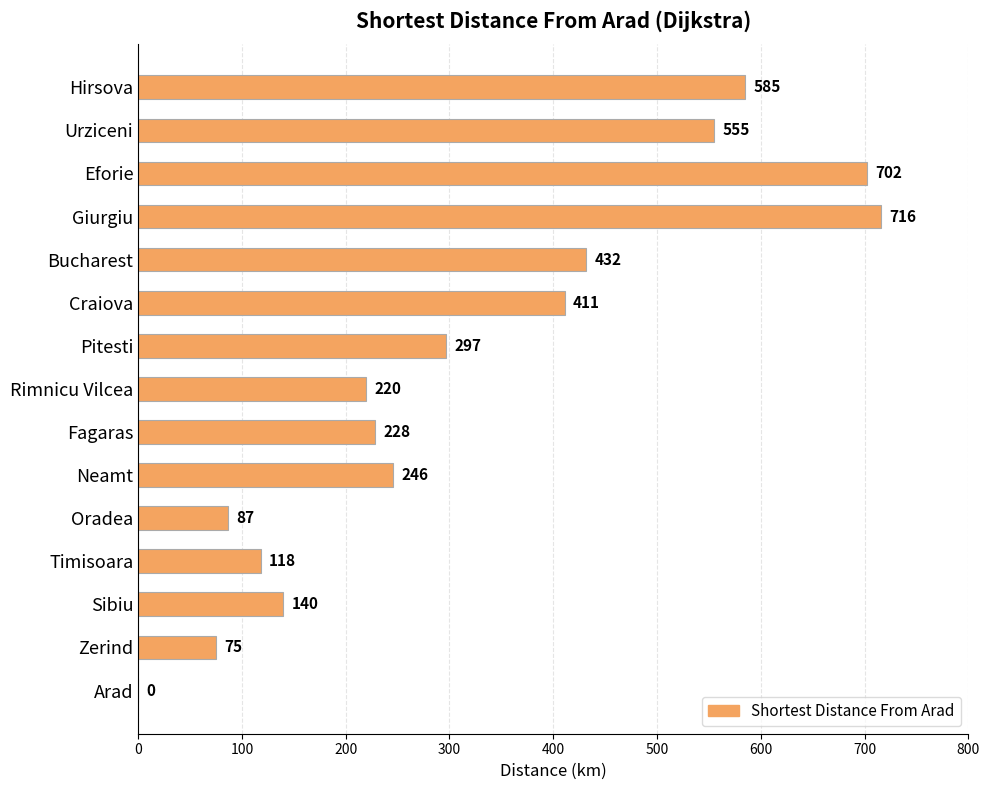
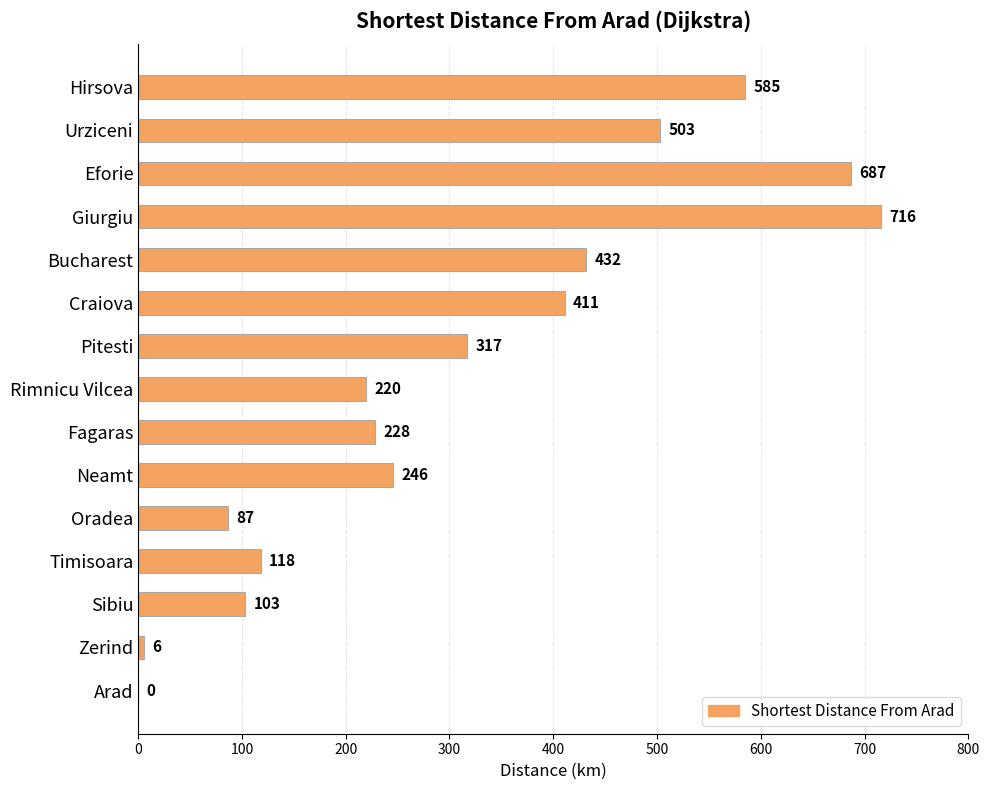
  {
    "Hirsova": 585,
-   "Urziceni": 555,
-   "Eforie": 702,
+   "Urziceni": 503,
+   "Eforie": 687,
    "Giurgiu": 716,
    "Bucharest": 432,
    "Craiova": 411,
-   "Pitesti": 297,
+   "Pitesti": 317,
    "Rimnicu Vilcea": 220,
    "Fagaras": 228,
    "Neamt": 246,
    "Oradea": 87,
    "Timisoara": 118,
-   "Sibiu": 140,
-   "Zerind": 75,
+   "Sibiu": 103,
+   "Zerind": 6,
    "Arad": 0
  }
